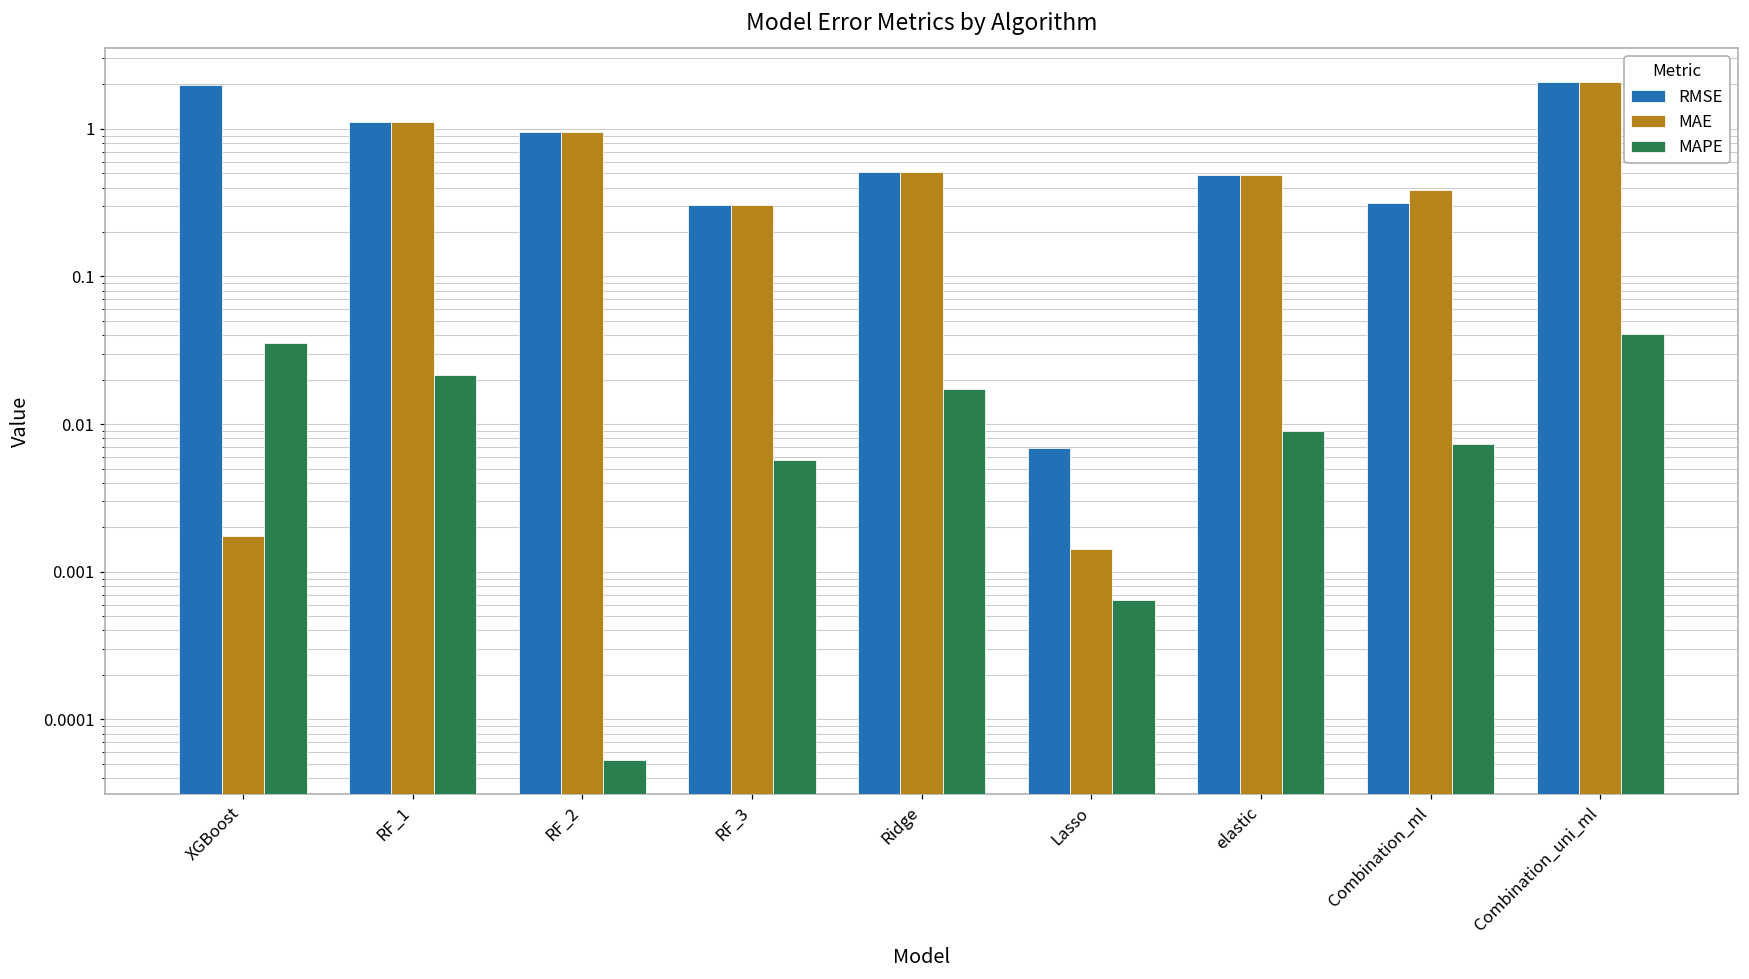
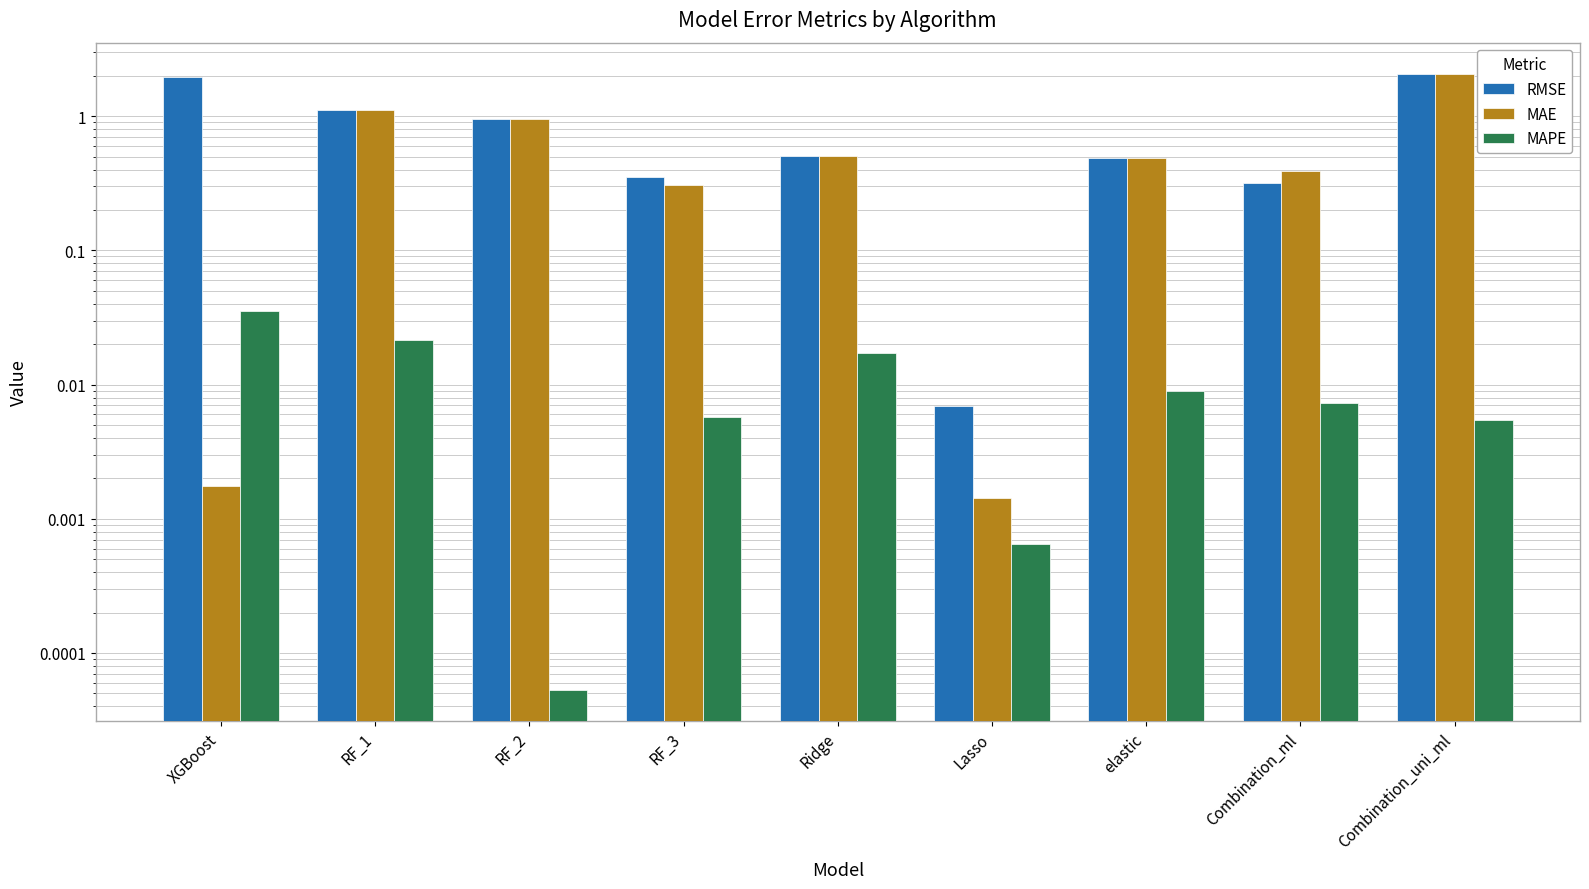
  {
    "RMSE": {
      "XGBoost": 2.0,
      "RF_1": 1.1,
      "RF_2": 0.9,
-     "RF_3": 0.30,
+     "RF_3": 0.35,
      "Ridge": 0.51,
      "Lasso": 0.007,
      "elastic": 0.48,
      "Combination_ml": 0.32,
      "Combination_uni_ml": 2.1
    },
    "MAE": {
      "XGBoost": 0.0018,
      "RF_1": 1.1,
      "RF_2": 0.9,
      "RF_3": 0.30,
      "Ridge": 0.51,
      "Lasso": 0.0014,
      "elastic": 0.48,
      "Combination_ml": 0.39,
      "Combination_uni_ml": 2.1
    },
    "MAPE": {
      "XGBoost": 0.036,
      "RF_1": 0.021,
      "RF_2": 0.000053,
      "RF_3": 0.0057,
      "Ridge": 0.017,
      "Lasso": 0.0006,
      "elastic": 0.009,
      "Combination_ml": 0.007,
-     "Combination_uni_ml": 0.040
+     "Combination_uni_ml": 0.0055
    }
  }
